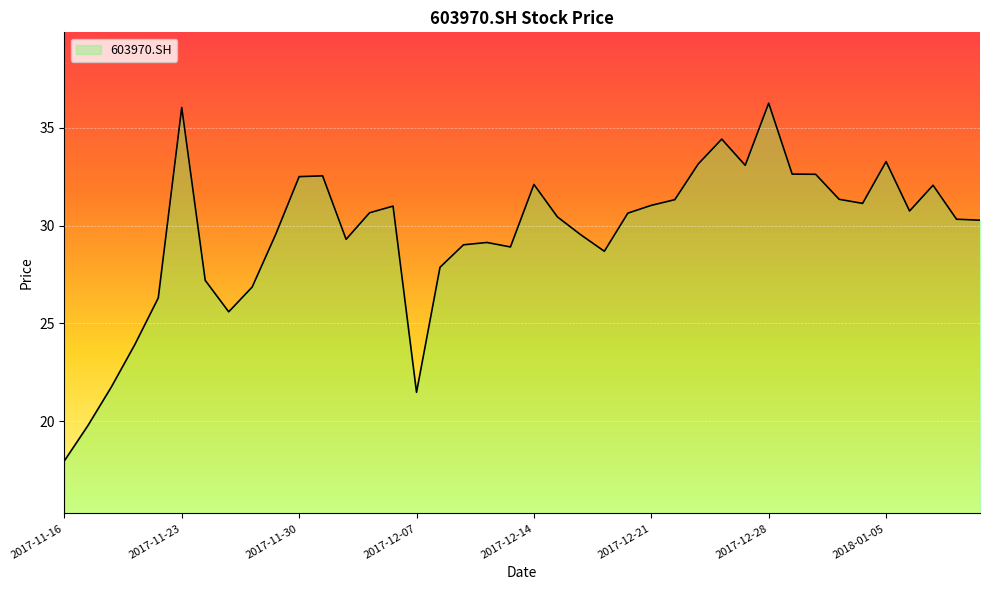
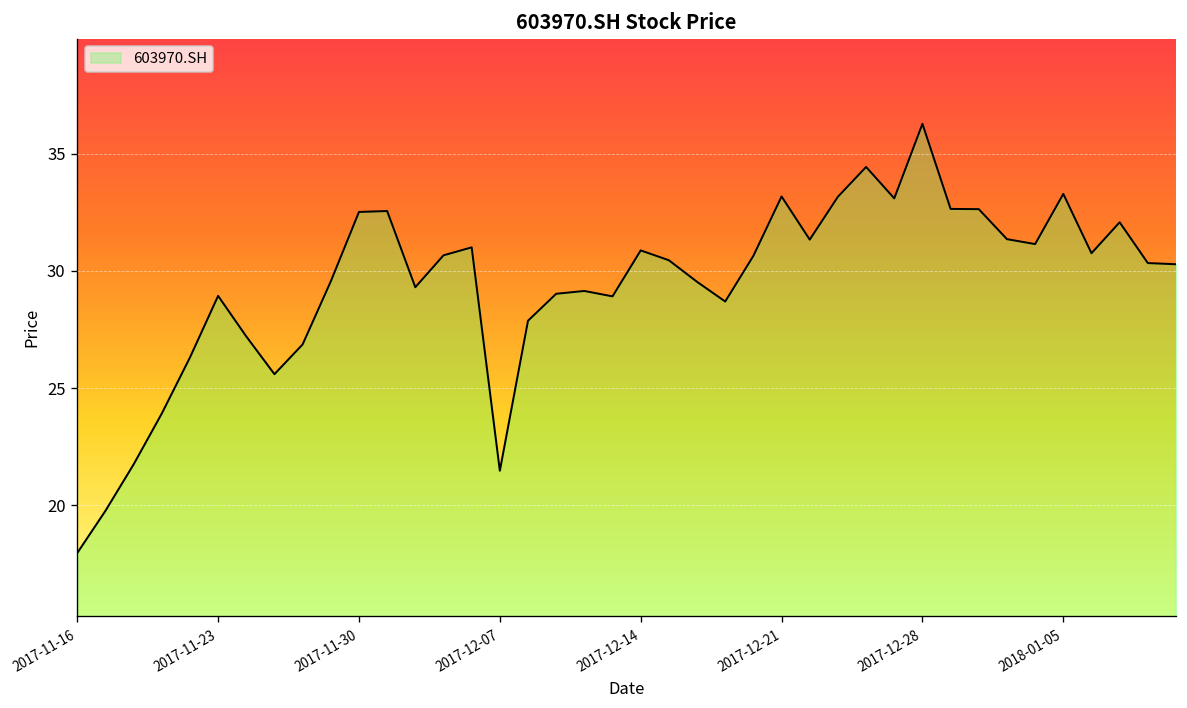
  {
    "2017-11-16": 18.0,
-   "2017-11-23": 36.1,
+   "2017-11-23": 28.9,
    "2017-11-30": 32.5,
    "2017-12-07": 21.5,
-   "2017-12-14": 32.1,
-   "2017-12-21": 31.0,
+   "2017-12-14": 30.9,
+   "2017-12-21": 33.2,
    "2017-12-28": 36.3,
    "2018-01-05": 33.3
  }
